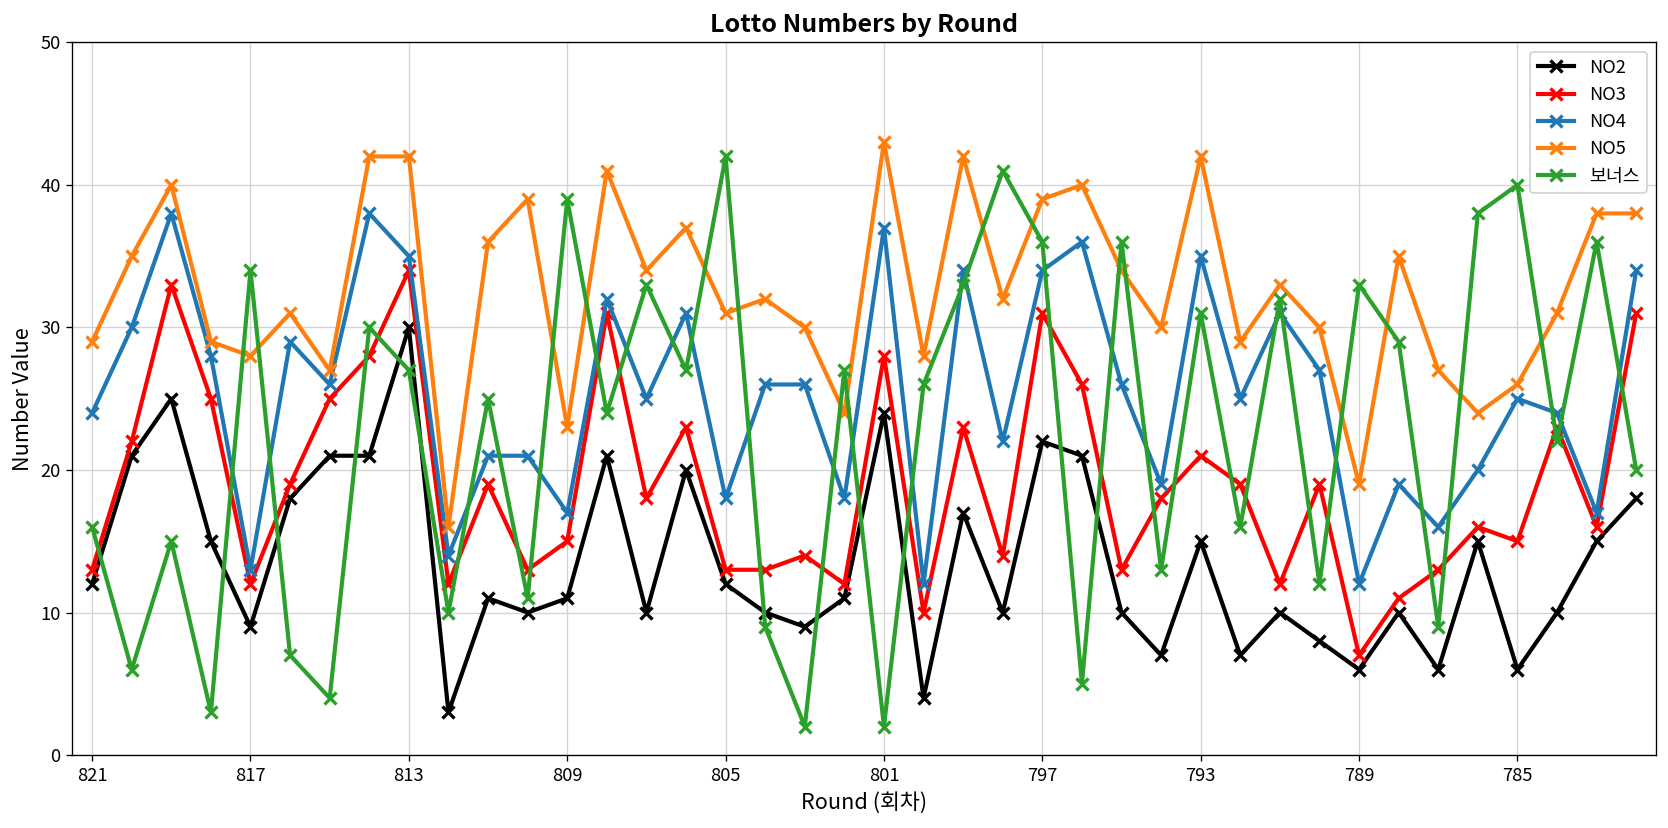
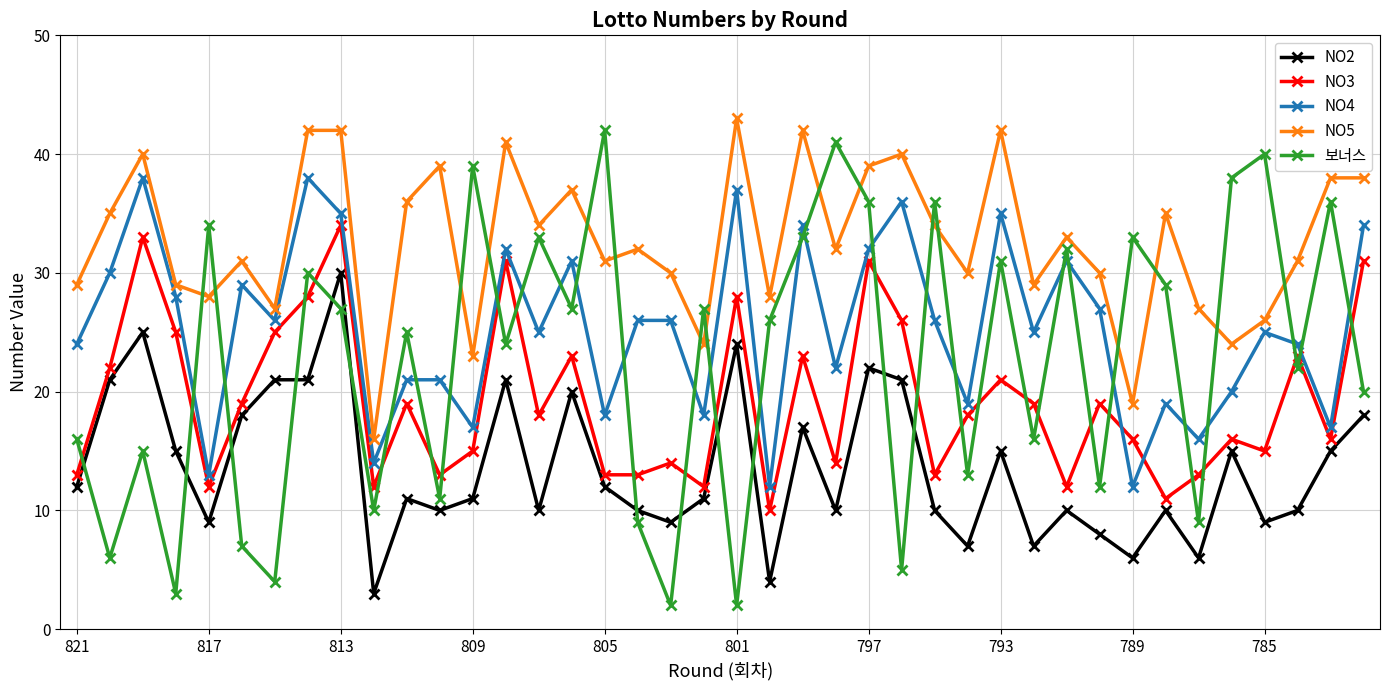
  {
    "NO2": {
      "821": 12,
      "817": 9,
      "813": 30,
      "809": 11,
      "805": 12,
      "801": 24,
      "797": 22,
      "793": 15,
      "789": 6,
-     "785": 6
+     "785": 9
    },
    "NO3": {
      "821": 13,
      "817": 12,
      "813": 34,
      "809": 15,
      "805": 13,
      "801": 28,
      "797": 31,
      "793": 21,
-     "789": 7,
+     "789": 16,
      "785": 15
    },
    "NO4": {
      "821": 24,
      "817": 13,
      "813": 35,
      "809": 17,
      "805": 18,
      "801": 37,
-     "797": 34,
+     "797": 32,
      "793": 35,
      "789": 12,
      "785": 25
    },
    "NO5": {
      "821": 29,
      "817": 28,
      "813": 42,
      "809": 23,
      "805": 31,
      "801": 43,
      "797": 39,
      "793": 42,
      "789": 19,
      "785": 26
    },
    "보너스": {
      "821": 16,
      "817": 34,
      "813": 27,
      "809": 39,
      "805": 42,
      "801": 2,
      "797": 36,
      "793": 31,
      "789": 33,
      "785": 40
    }
  }
